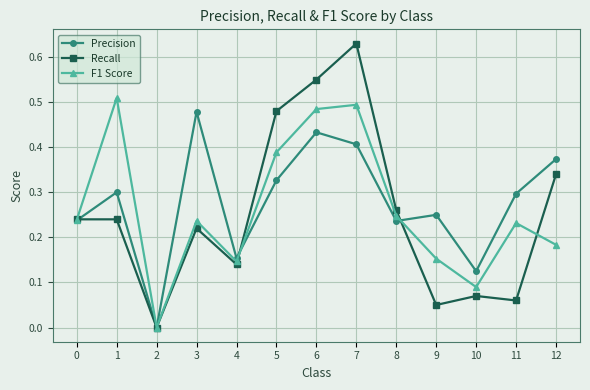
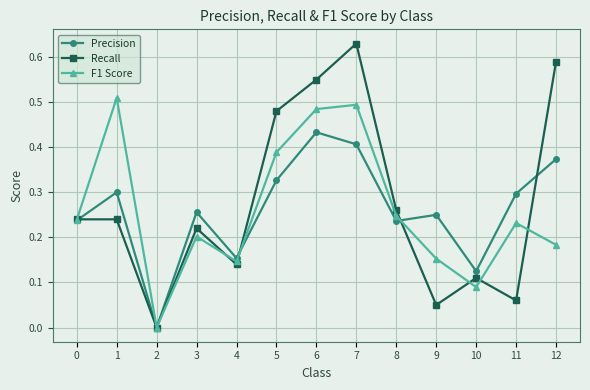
  {
    "Precision": {
      "1": 0.30,
-     "3": 0.48,
+     "3": 0.26,
      "4": 0.15,
      "5": 0.33,
      "6": 0.43,
      "7": 0.41,
      "8": 0.24,
      "9": 0.25,
      "10": 0.13,
      "11": 0.30,
      "12": 0.37
    },
    "Recall": {
      "1": 0.24,
      "3": 0.22,
      "4": 0.14,
      "5": 0.48,
      "6": 0.55,
      "7": 0.63,
      "8": 0.26,
      "9": 0.05,
-     "10": 0.07,
+     "10": 0.11,
      "11": 0.06,
-     "12": 0.34
+     "12": 0.59
    },
    "F1 Score": {
      "1": 0.51,
-     "3": 0.24,
+     "3": 0.20,
      "4": 0.15,
      "5": 0.39,
      "6": 0.48,
      "7": 0.49,
      "8": 0.25,
      "9": 0.15,
      "10": 0.09,
      "11": 0.23,
      "12": 0.18
    }
  }
